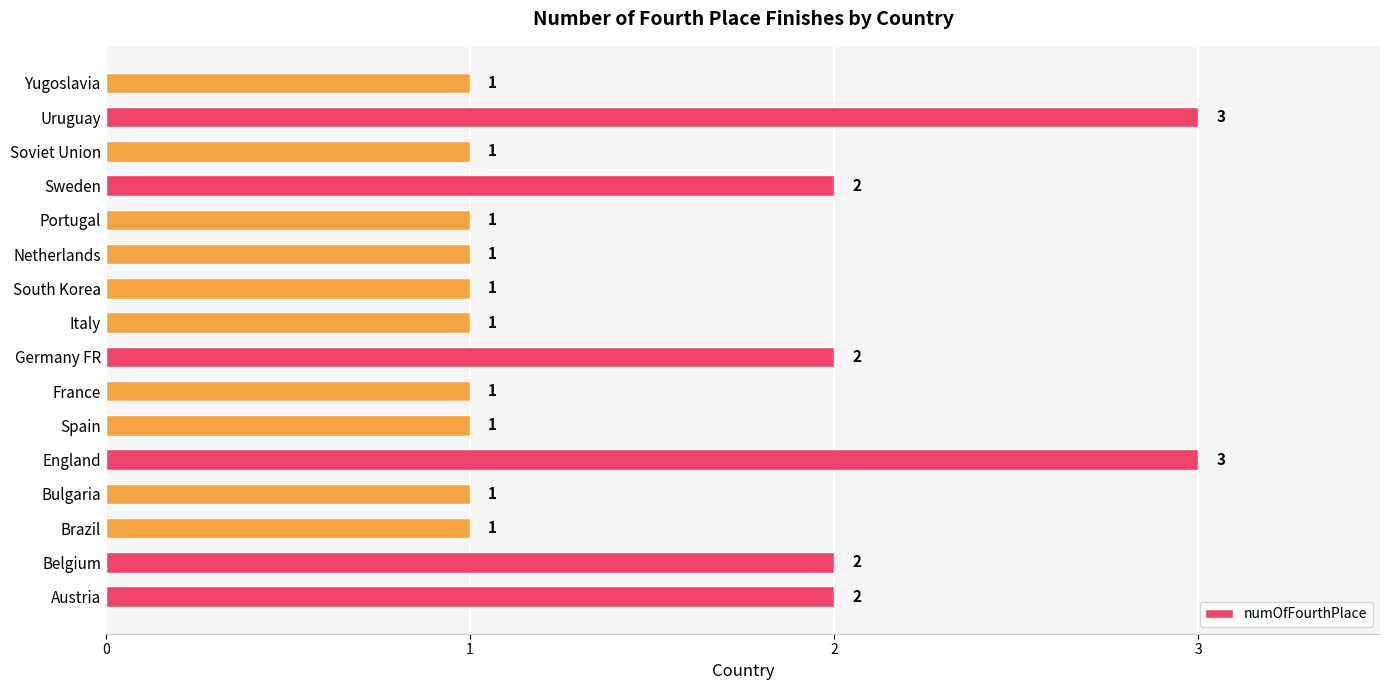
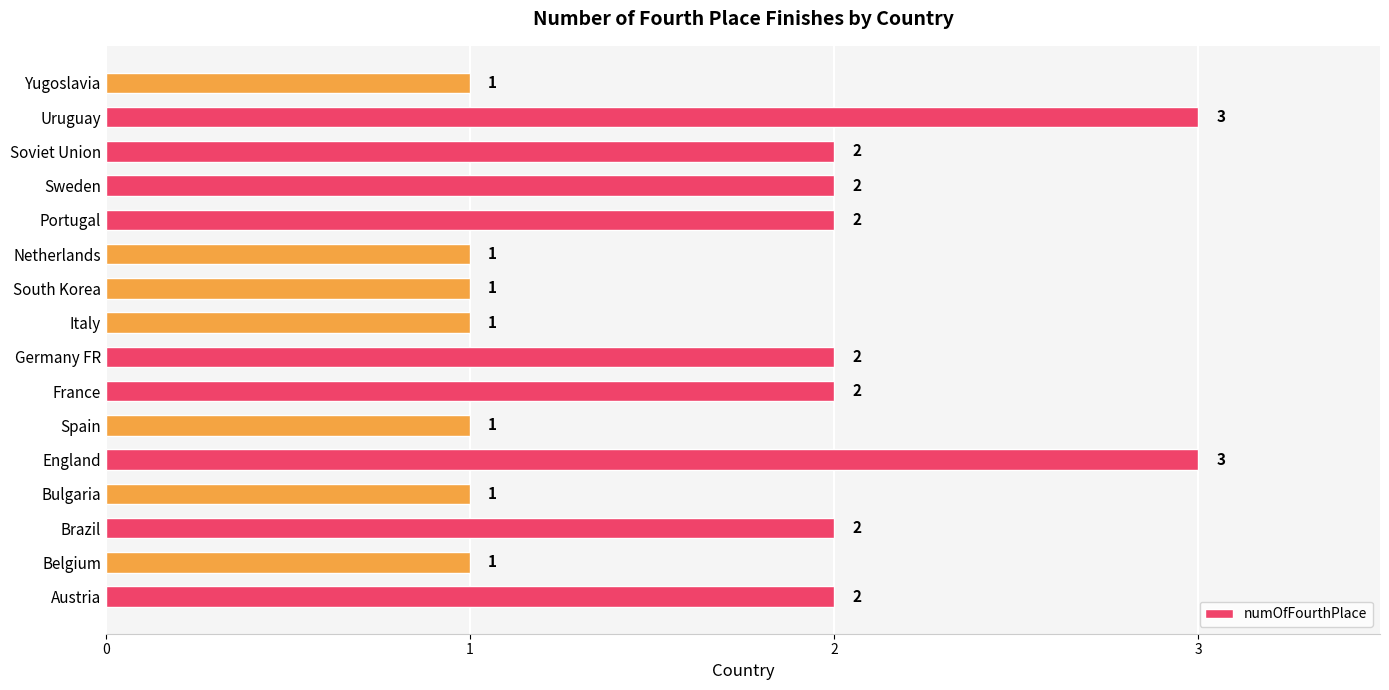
  {
    "Yugoslavia": 1,
    "Uruguay": 3,
-   "Soviet Union": 1,
+   "Soviet Union": 2,
    "Sweden": 2,
-   "Portugal": 1,
+   "Portugal": 2,
    "Netherlands": 1,
    "South Korea": 1,
    "Italy": 1,
    "Germany FR": 2,
-   "France": 1,
+   "France": 2,
    "Spain": 1,
    "England": 3,
    "Bulgaria": 1,
-   "Brazil": 1,
-   "Belgium": 2,
+   "Brazil": 2,
+   "Belgium": 1,
    "Austria": 2
  }
